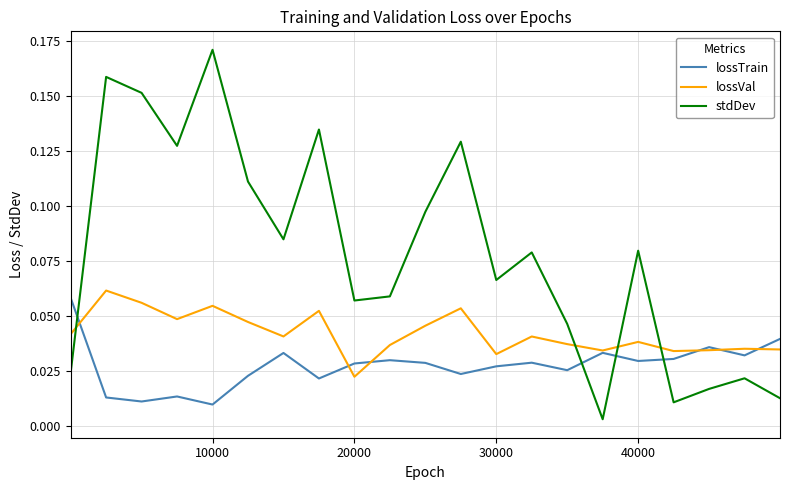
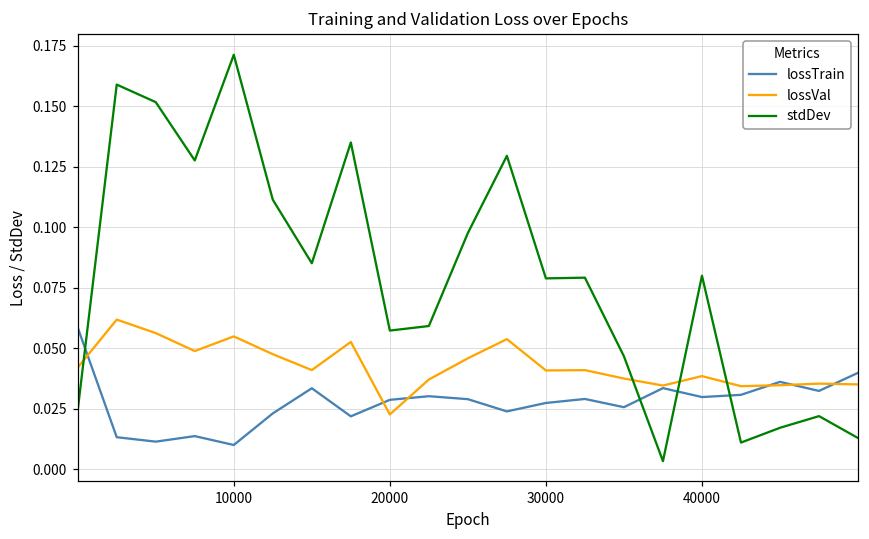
  {
    "lossTrain": {
      "10000": 0.010,
      "20000": 0.029,
      "30000": 0.027,
      "40000": 0.030
    },
    "lossVal": {
      "10000": 0.055,
      "20000": 0.023,
-     "30000": 0.033,
+     "30000": 0.041,
      "40000": 0.038
    },
    "stdDev": {
      "10000": 0.171,
      "20000": 0.057,
-     "30000": 0.067,
+     "30000": 0.079,
      "40000": 0.080
    }
  }
